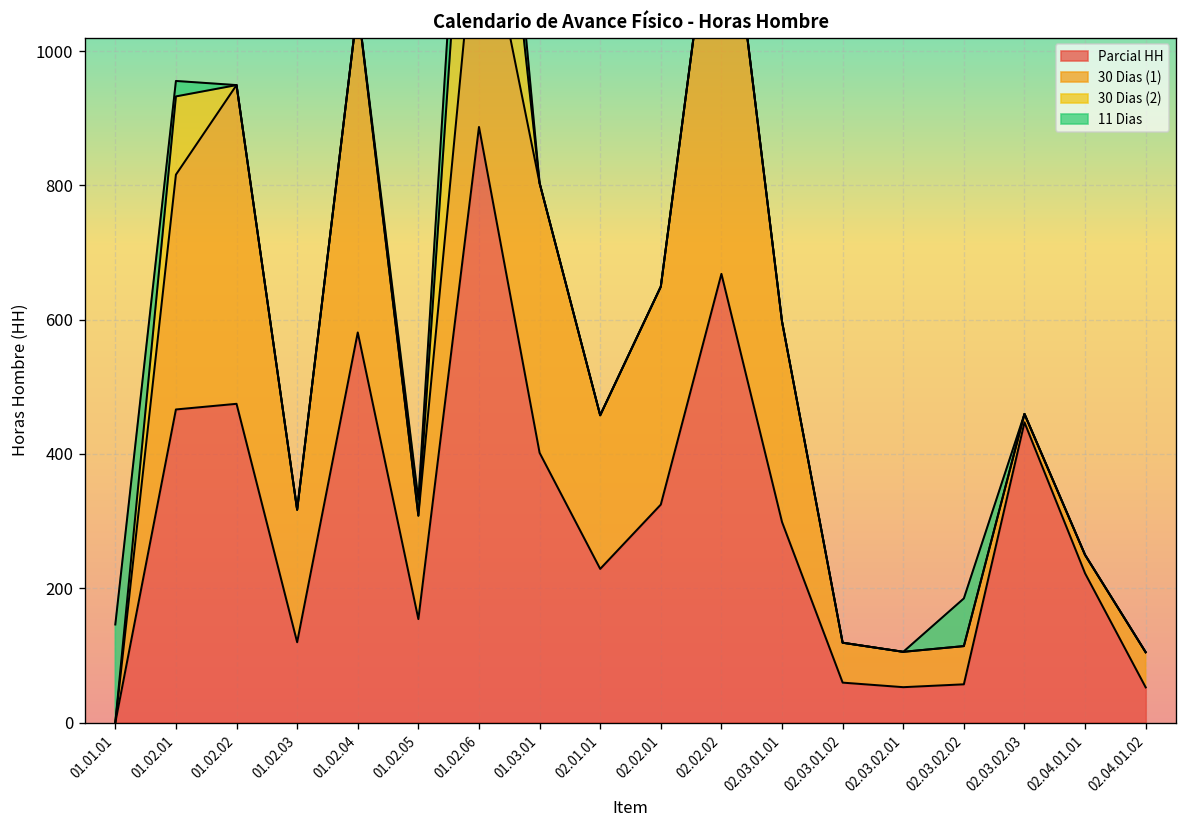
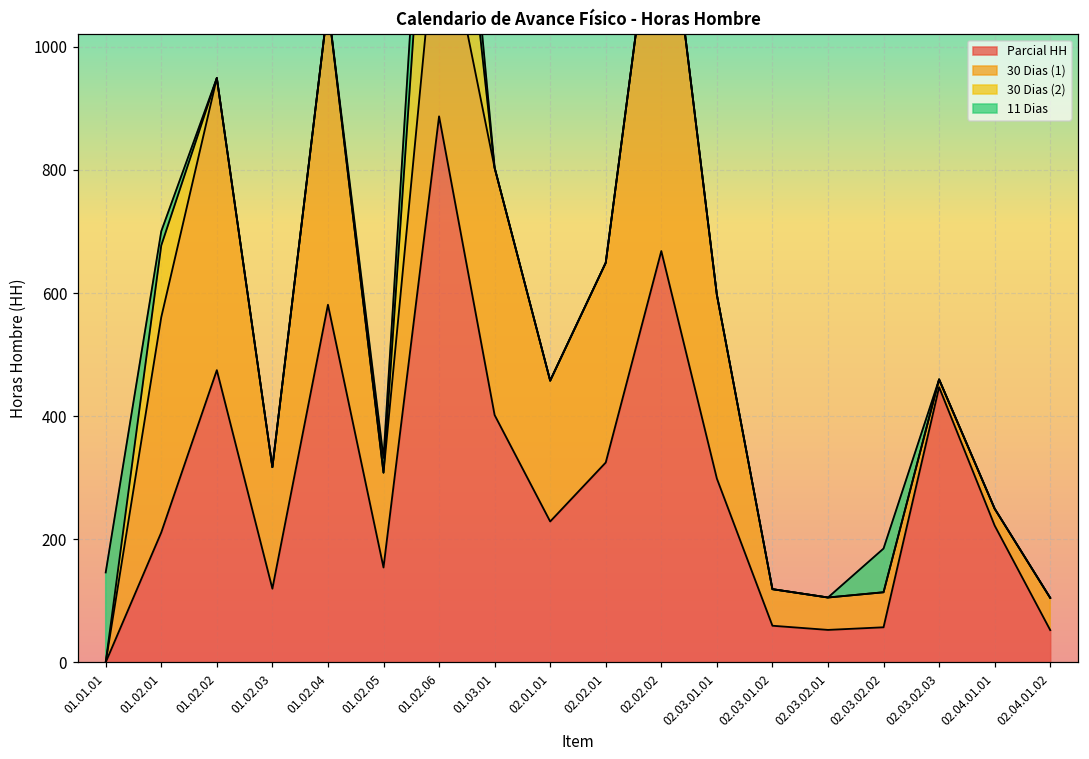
  {
    "Parcial HH": {
-     "01.02.01": 470,
+     "01.02.01": 210,
      "01.02.02": 470,
      "01.02.03": 120,
      "01.02.04": 580,
      "01.02.05": 150,
      "01.02.06": 890,
      "01.03.01": 400,
      "02.01.01": 230,
      "02.02.01": 320,
      "02.02.02": 670,
      "02.03.01.01": 300,
      "02.03.01.02": 60,
      "02.03.02.01": 50,
      "02.03.02.02": 60,
      "02.03.02.03": 450,
      "02.04.01.01": 220,
      "02.04.01.02": 50
    },
    "11 Dias": {
      "01.01.01": 150,
      "01.02.01": 20,
      "01.02.05": 20,
      "02.03.02.02": 70
    }
  }
